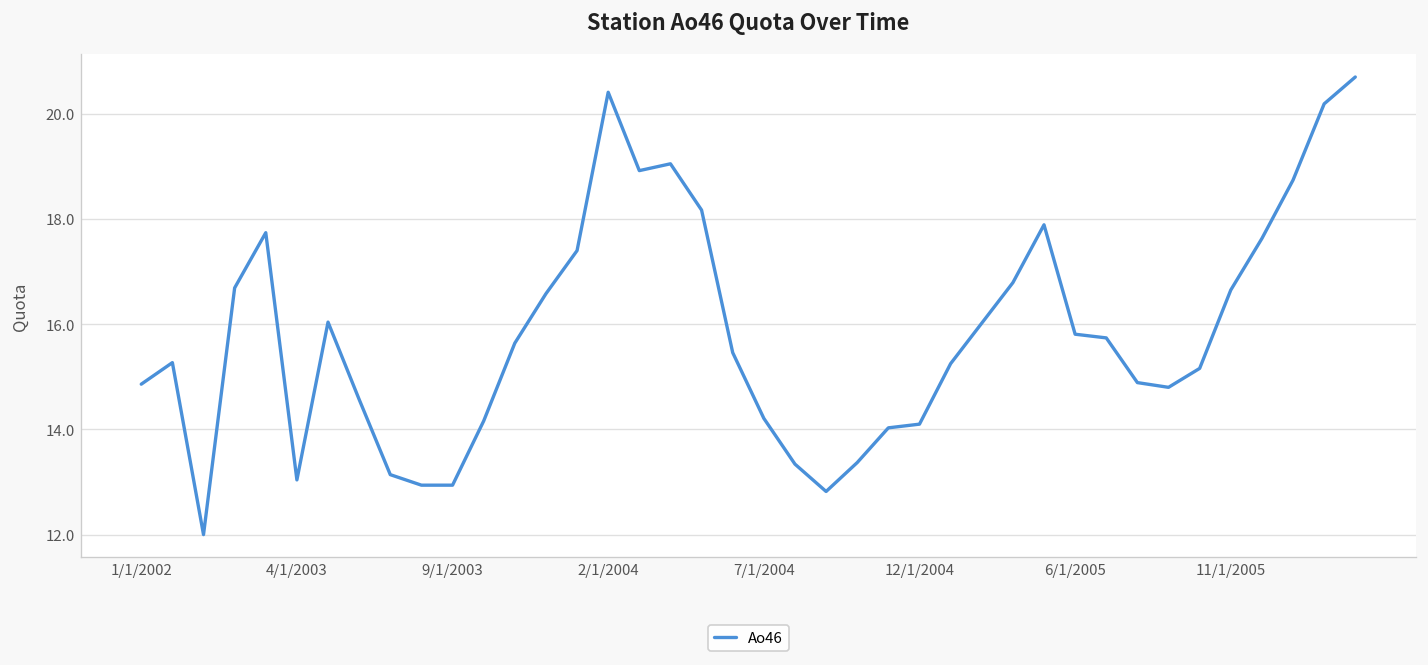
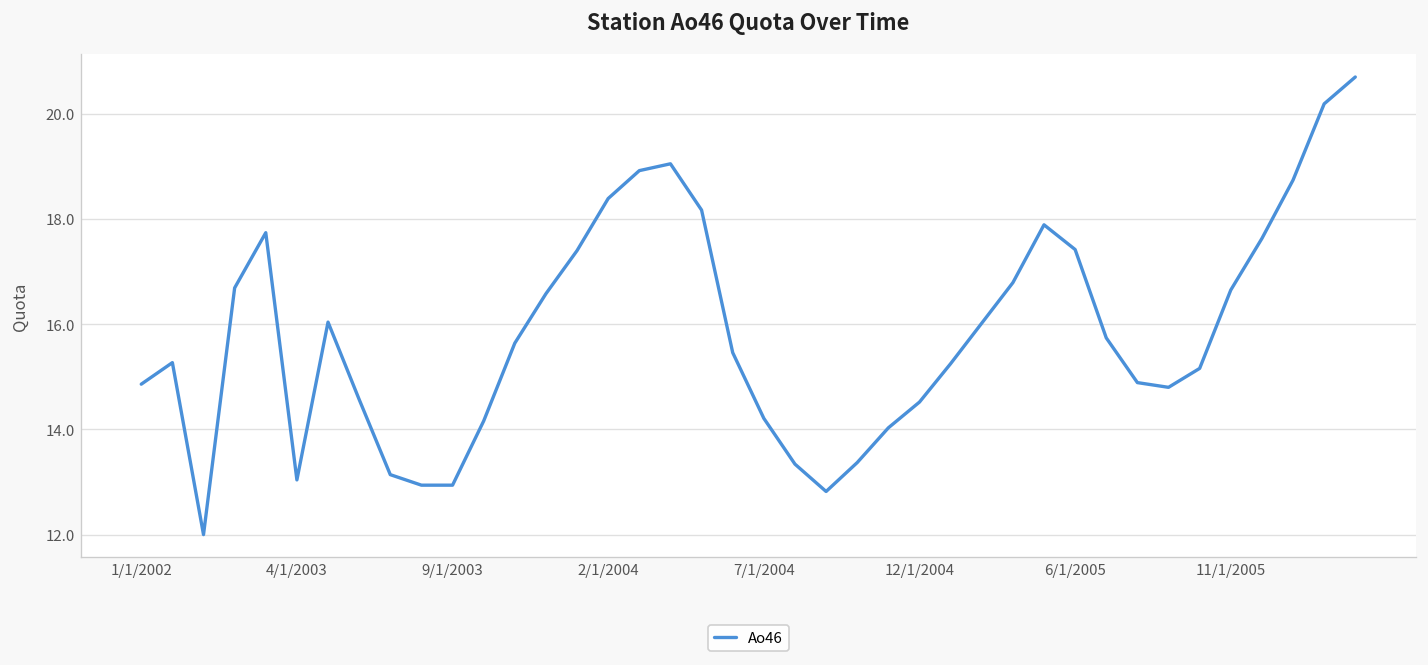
  {
    "1/1/2002": 14.9,
    "4/1/2003": 13.0,
    "9/1/2003": 12.9,
-   "2/1/2004": 20.4,
+   "2/1/2004": 18.4,
    "7/1/2004": 14.2,
-   "12/1/2004": 14.1,
-   "6/1/2005": 15.8,
+   "12/1/2004": 14.5,
+   "6/1/2005": 17.4,
    "11/1/2005": 16.7
  }
